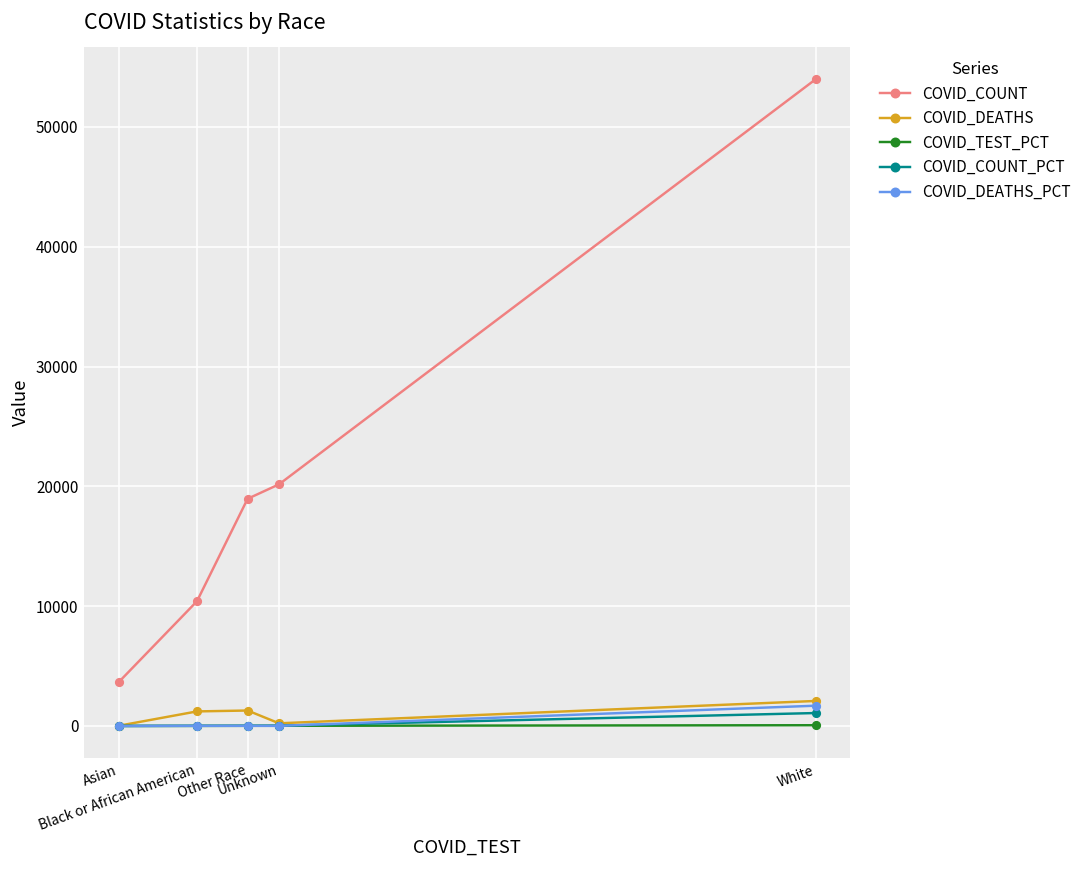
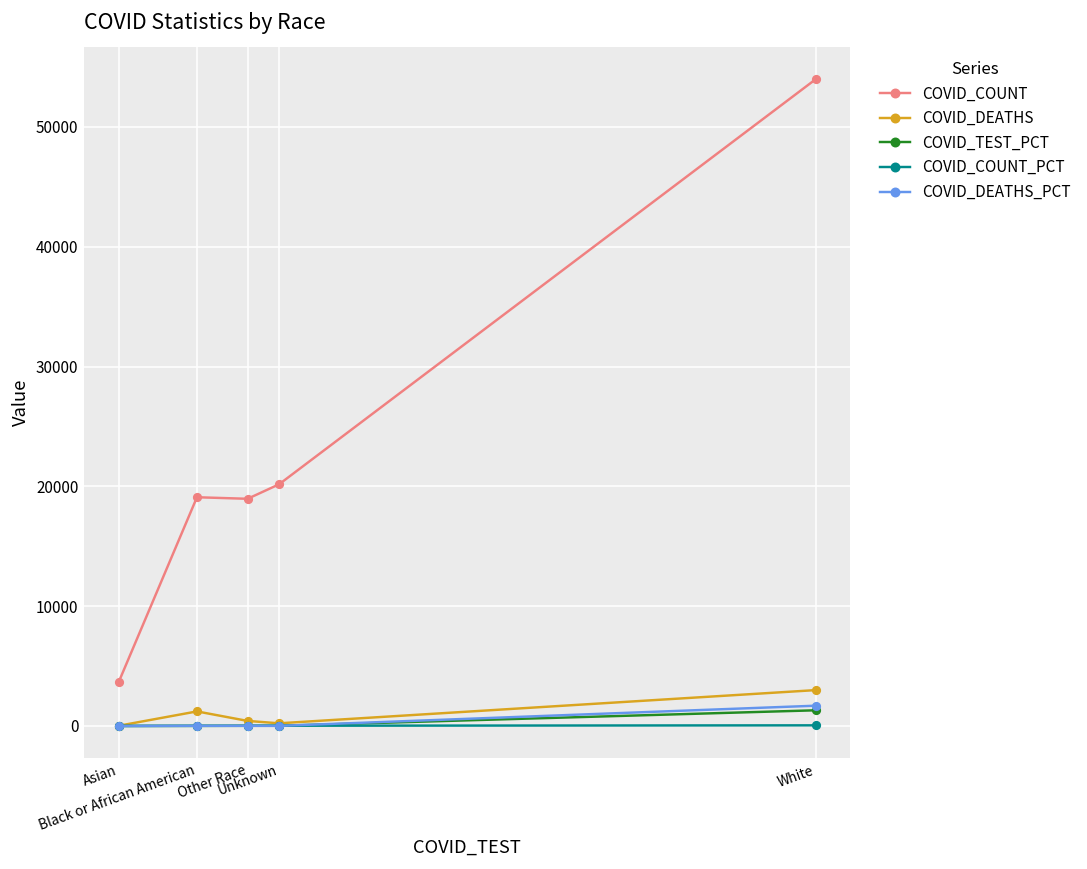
  {
    "COVID_COUNT": {
      "Asian": 3700,
-     "Black or African American": 10400,
+     "Black or African American": 19100,
      "Other Race": 19000,
      "Unknown": 20200,
      "White": 54000
    },
    "COVID_DEATHS": {
      "Black or African American": 1200,
-     "Other Race": 1300,
-     "White": 2100
+     "Other Race": 400,
+     "White": 3000
    },
    "COVID_TEST_PCT": {
-     "White": 100
+     "White": 1300
    },
    "COVID_COUNT_PCT": {
-     "White": 1100
+     "White": 100
    },
    "COVID_DEATHS_PCT": {
      "White": 1700
    }
  }
